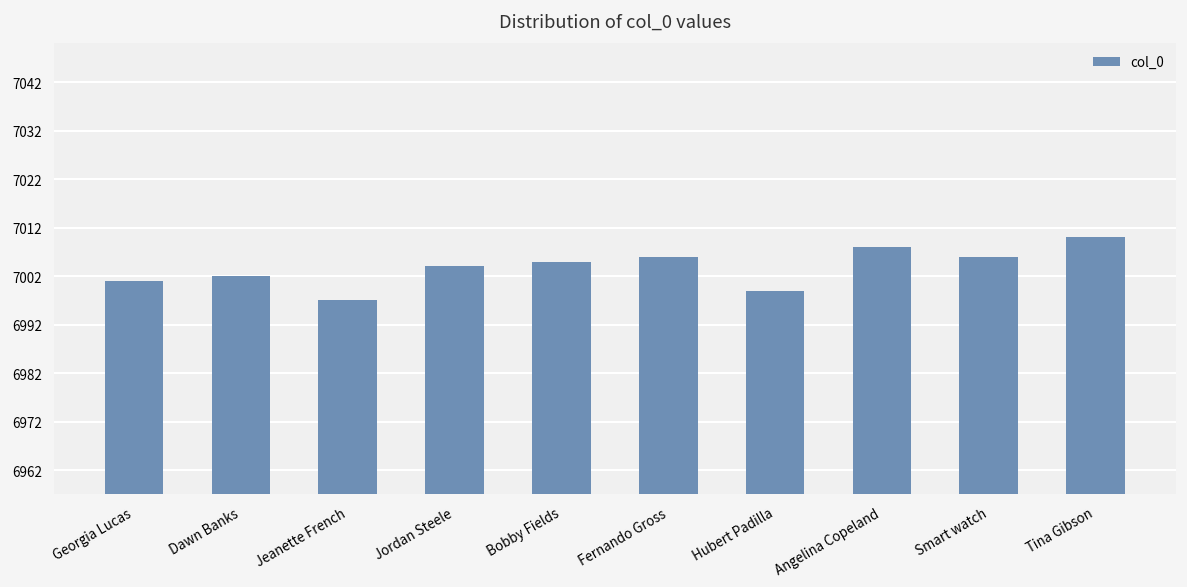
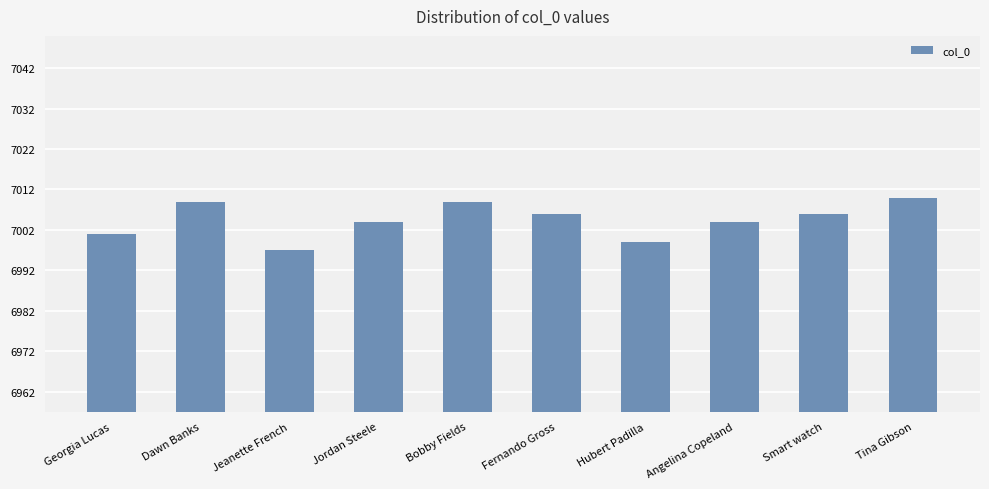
  {
    "Georgia Lucas": 7001,
-   "Dawn Banks": 7002,
+   "Dawn Banks": 7009,
    "Jeanette French": 6997,
    "Jordan Steele": 7004,
-   "Bobby Fields": 7005,
+   "Bobby Fields": 7009,
    "Fernando Gross": 7006,
    "Hubert Padilla": 6999,
-   "Angelina Copeland": 7008,
+   "Angelina Copeland": 7004,
    "Smart watch": 7006,
    "Tina Gibson": 7010
  }
